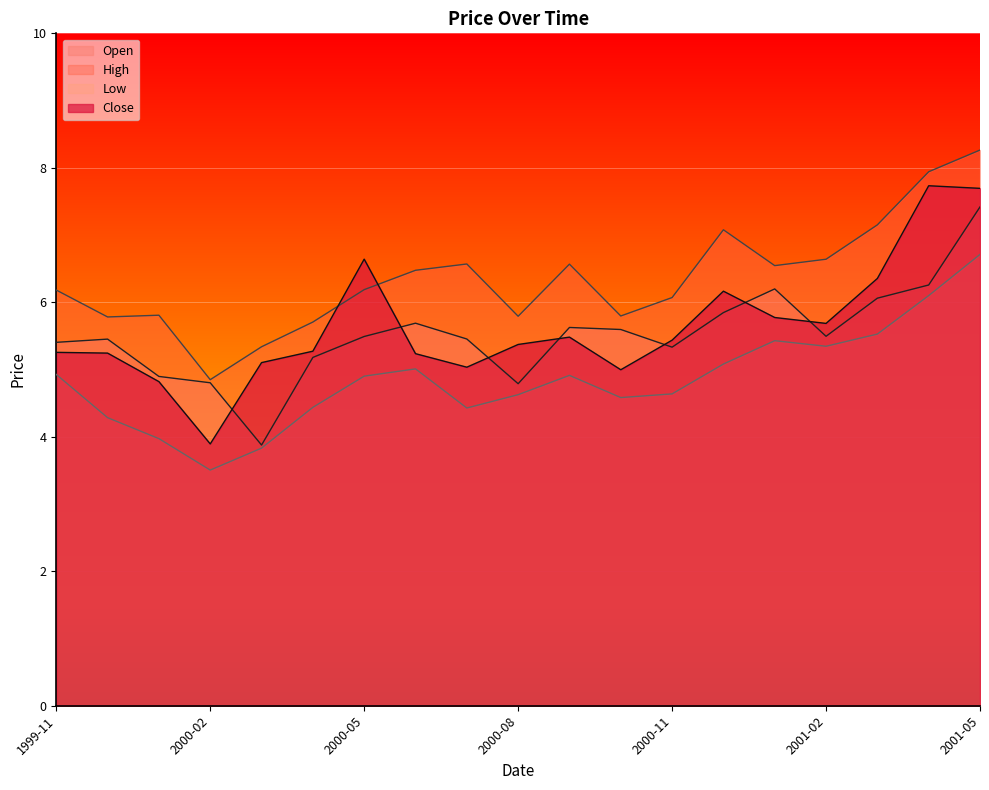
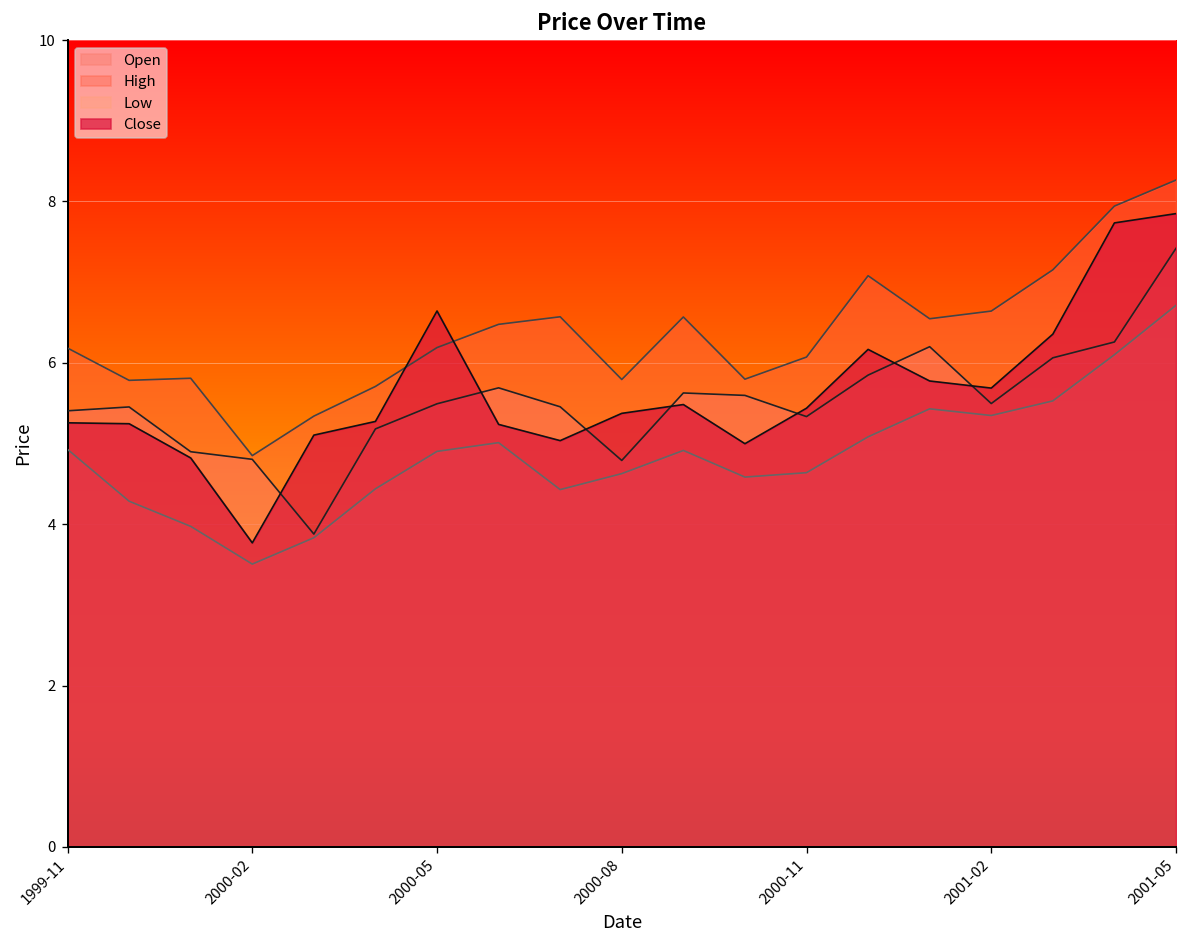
  {
    "Close": {
      "1999-11": 5.3,
-     "2000-02": 3.9,
+     "2000-02": 3.8,
      "2000-05": 6.6,
      "2000-08": 5.4,
      "2000-11": 5.4,
      "2001-02": 5.7,
-     "2001-05": 7.7
+     "2001-05": 7.8
    }
  }
